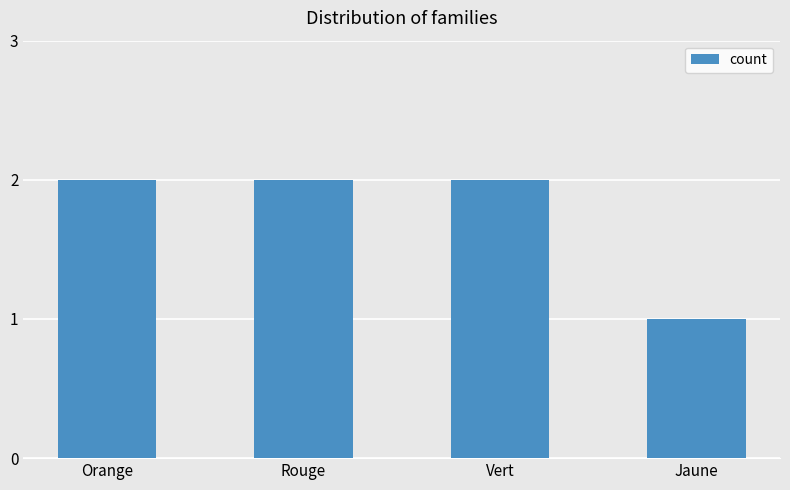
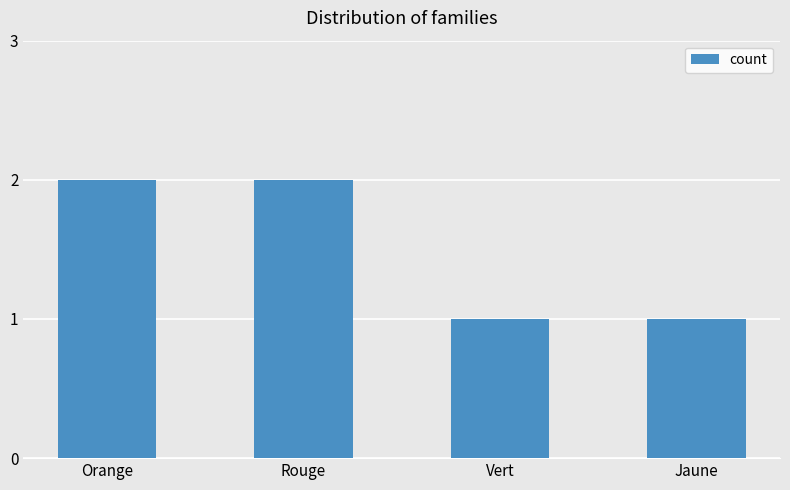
  {
    "Orange": 2,
    "Rouge": 2,
-   "Vert": 2,
+   "Vert": 1,
    "Jaune": 1
  }
